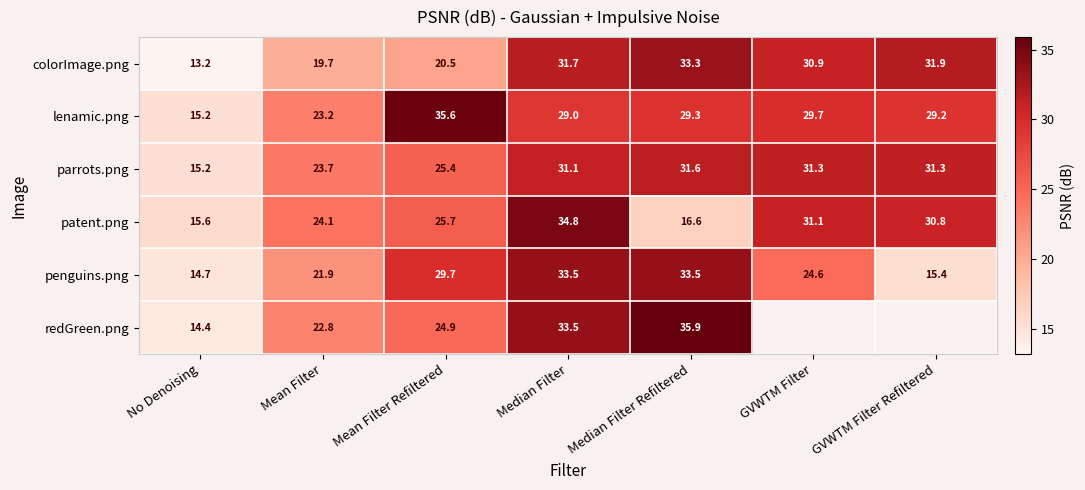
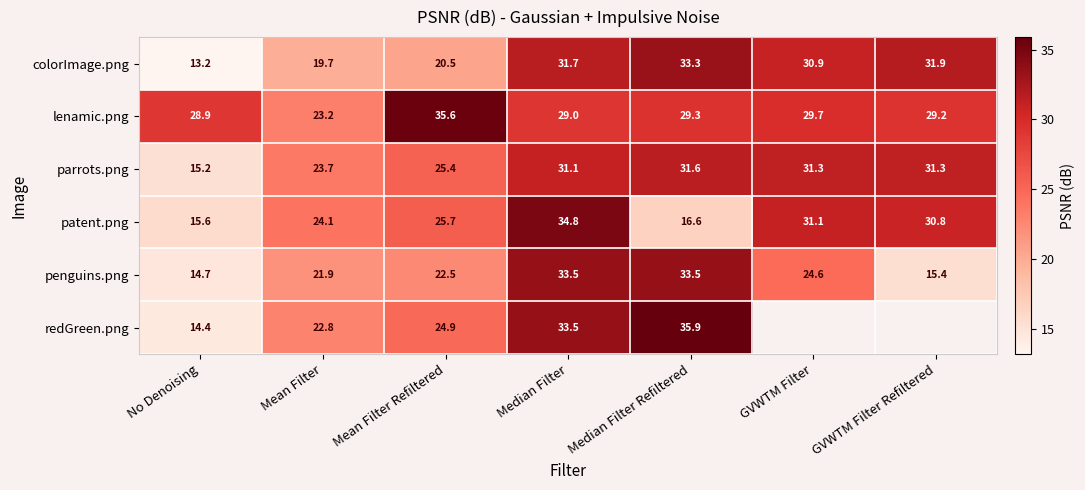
  {
    "colorImage.png": {
      "No Denoising": 13.2,
      "Mean Filter": 19.7,
      "Mean Filter Refiltered": 20.5,
      "Median Filter": 31.7,
      "Median Filter Refiltered": 33.3,
      "GVWTM Filter": 30.9,
      "GVWTM Filter Refiltered": 31.9
    },
    "lenamic.png": {
-     "No Denoising": 15.2,
+     "No Denoising": 28.9,
      "Mean Filter": 23.2,
      "Mean Filter Refiltered": 35.6,
      "Median Filter": 29.0,
      "Median Filter Refiltered": 29.3,
      "GVWTM Filter": 29.7,
      "GVWTM Filter Refiltered": 29.2
    },
    "parrots.png": {
      "No Denoising": 15.2,
      "Mean Filter": 23.7,
      "Mean Filter Refiltered": 25.4,
      "Median Filter": 31.1,
      "Median Filter Refiltered": 31.6,
      "GVWTM Filter": 31.3,
      "GVWTM Filter Refiltered": 31.3
    },
    "patent.png": {
      "No Denoising": 15.6,
      "Mean Filter": 24.1,
      "Mean Filter Refiltered": 25.7,
      "Median Filter": 34.8,
      "Median Filter Refiltered": 16.6,
      "GVWTM Filter": 31.1,
      "GVWTM Filter Refiltered": 30.8
    },
    "penguins.png": {
      "No Denoising": 14.7,
      "Mean Filter": 21.9,
-     "Mean Filter Refiltered": 29.7,
+     "Mean Filter Refiltered": 22.5,
      "Median Filter": 33.5,
      "Median Filter Refiltered": 33.5,
      "GVWTM Filter": 24.6,
      "GVWTM Filter Refiltered": 15.4
    },
    "redGreen.png": {
      "No Denoising": 14.4,
      "Mean Filter": 22.8,
      "Mean Filter Refiltered": 24.9,
      "Median Filter": 33.5,
      "Median Filter Refiltered": 35.9
    }
  }
